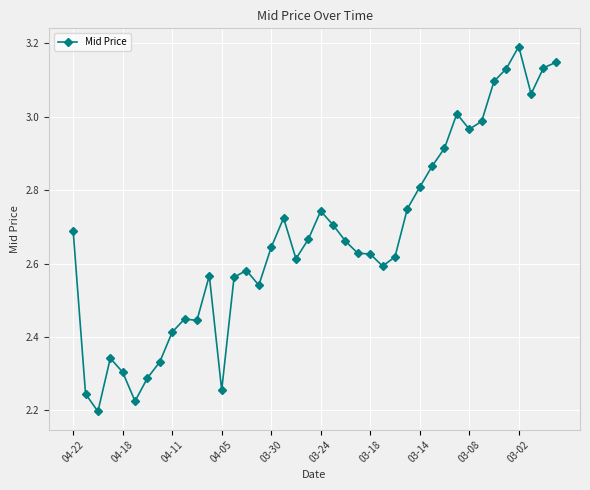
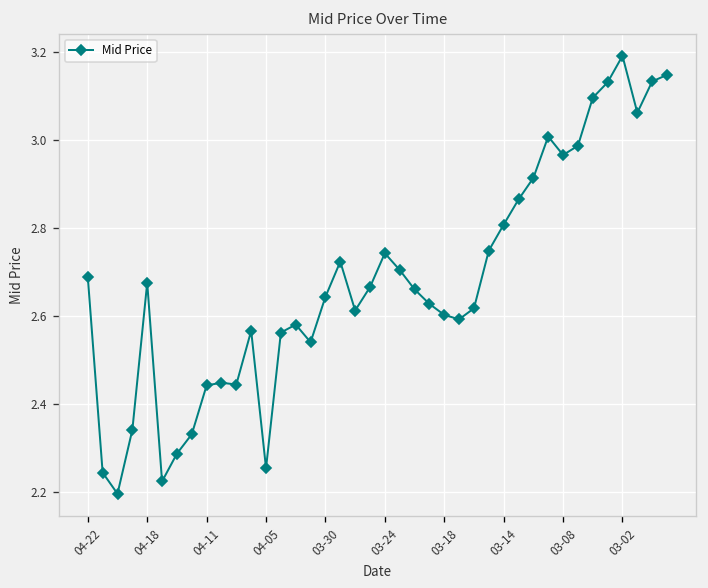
  {
    "04-22": 2.69,
-   "04-18": 2.30,
-   "04-11": 2.41,
+   "04-18": 2.68,
+   "04-11": 2.44,
    "04-05": 2.26,
    "03-30": 2.64,
    "03-24": 2.74,
-   "03-18": 2.63,
+   "03-18": 2.60,
    "03-14": 2.81,
    "03-08": 2.97,
    "03-02": 3.19
  }
